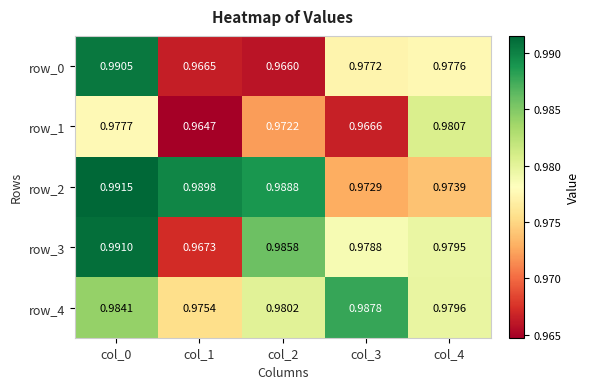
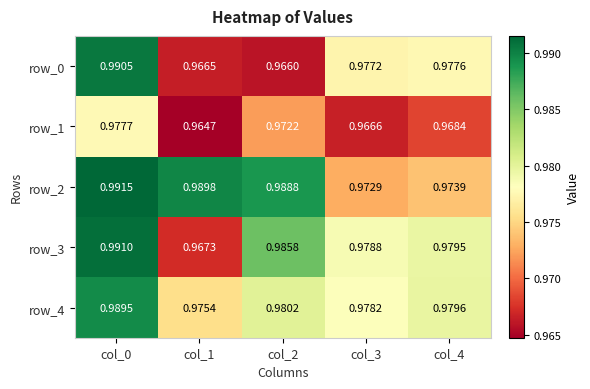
  {
    "row_0": {
      "col_0": 0.9905,
      "col_1": 0.9665,
      "col_2": 0.9660,
      "col_3": 0.9772,
      "col_4": 0.9776
    },
    "row_1": {
      "col_0": 0.9777,
      "col_1": 0.9647,
      "col_2": 0.9722,
      "col_3": 0.9666,
-     "col_4": 0.9807
+     "col_4": 0.9684
    },
    "row_2": {
      "col_0": 0.9915,
      "col_1": 0.9898,
      "col_2": 0.9888,
      "col_3": 0.9729,
      "col_4": 0.9739
    },
    "row_3": {
      "col_0": 0.9910,
      "col_1": 0.9673,
      "col_2": 0.9858,
      "col_3": 0.9788,
      "col_4": 0.9795
    },
    "row_4": {
-     "col_0": 0.9841,
+     "col_0": 0.9895,
      "col_1": 0.9754,
      "col_2": 0.9802,
-     "col_3": 0.9878,
+     "col_3": 0.9782,
      "col_4": 0.9796
    }
  }
